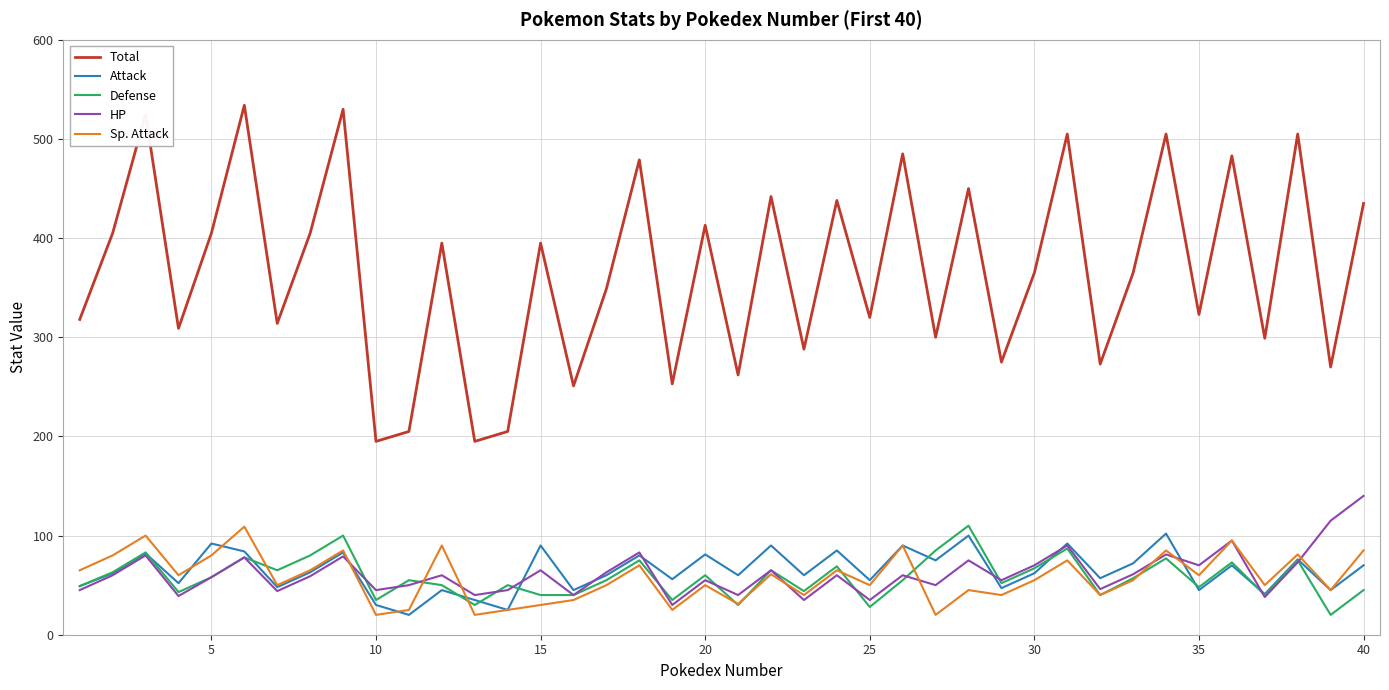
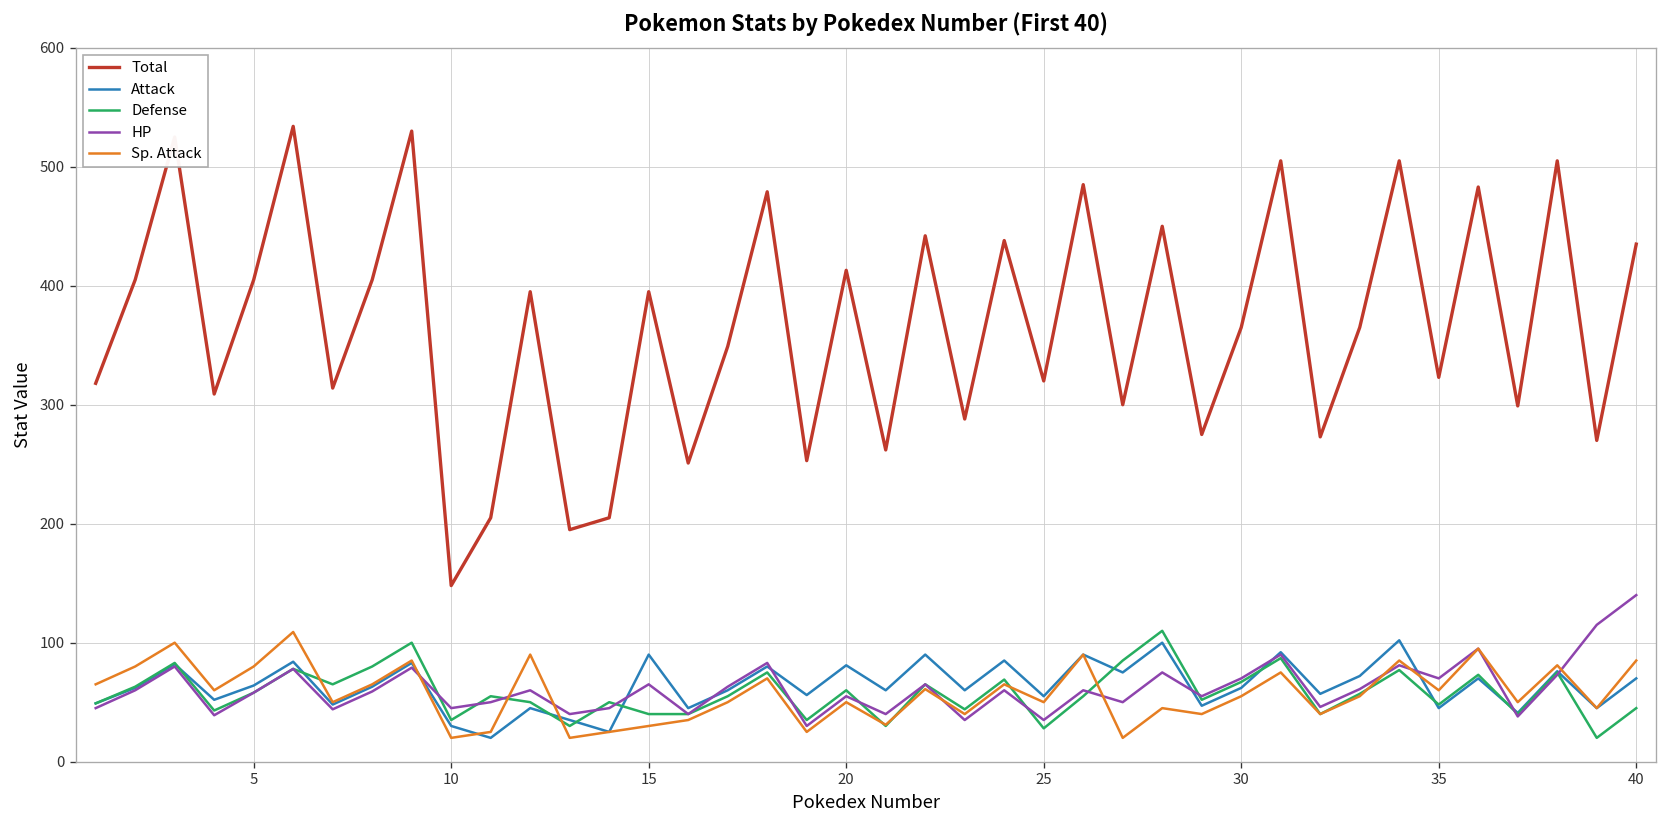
  {
    "Total": {
      "5": 410,
-     "10": 200,
+     "10": 150,
      "15": 400,
      "20": 410,
      "25": 320,
      "30": 370,
      "35": 320,
      "40": 440
    },
    "Attack": {
-     "5": 90,
+     "5": 60,
      "10": 30,
      "15": 90,
      "20": 80,
      "25": 60,
      "30": 60,
      "35": 50,
      "40": 70
    },
    "Defense": {
      "10": 40,
      "15": 40,
      "20": 60,
      "25": 30,
      "30": 70,
      "35": 50,
      "40": 50
    },
    "HP": {
      "10": 50,
      "15": 70,
      "20": 60,
      "25": 40,
      "30": 70,
      "35": 70,
      "40": 140
    },
    "Sp. Attack": {
      "5": 80,
      "10": 20,
      "15": 30,
      "20": 50,
      "25": 50,
      "30": 60,
      "35": 60,
      "40": 90
    }
  }
